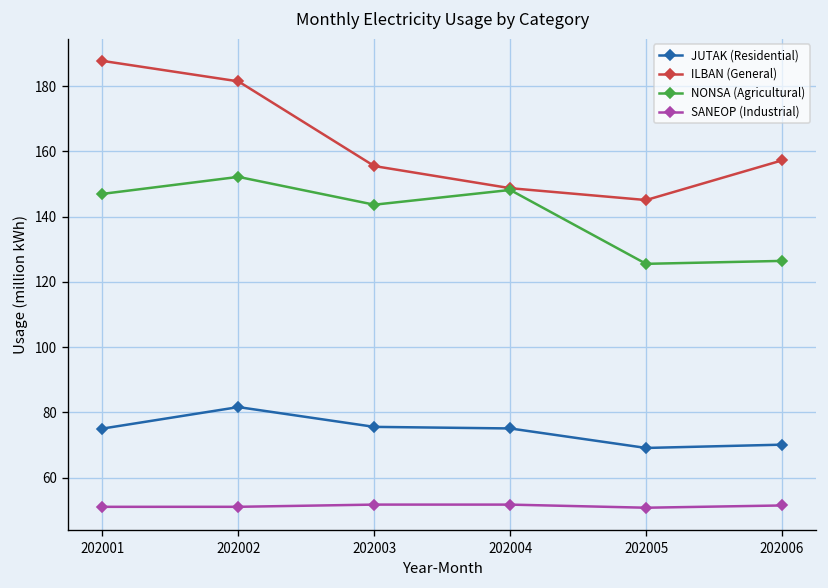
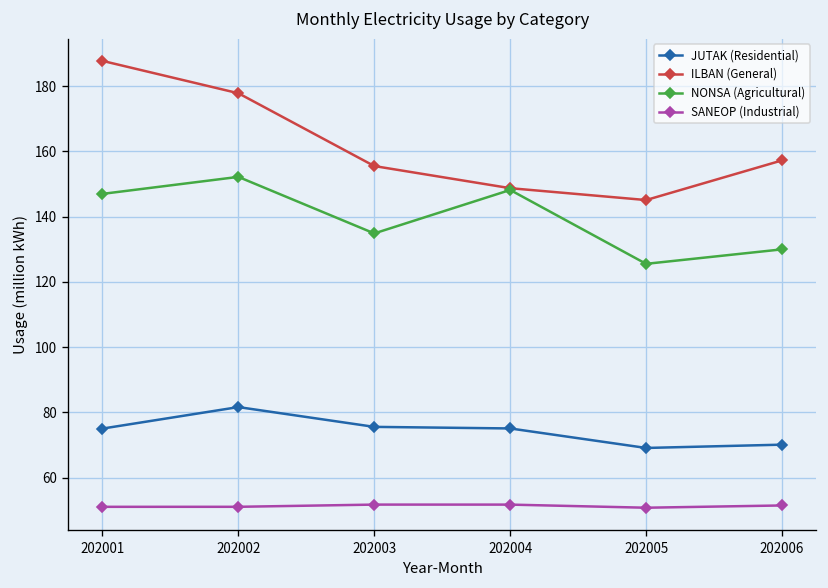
  {
    "JUTAK (Residential)": {
      "202001": 75,
      "202002": 82,
      "202003": 76,
      "202004": 75,
      "202005": 69,
      "202006": 70
    },
    "ILBAN (General)": {
      "202001": 188,
-     "202002": 181,
+     "202002": 178,
      "202003": 156,
      "202005": 145,
      "202006": 157
    },
    "NONSA (Agricultural)": {
      "202001": 147,
      "202002": 152,
-     "202003": 144,
+     "202003": 135,
      "202005": 126,
-     "202006": 126
+     "202006": 130
    },
    "SANEOP (Industrial)": {
      "202001": 51,
      "202002": 51,
      "202003": 52,
      "202004": 52,
      "202005": 51,
      "202006": 52
    }
  }
